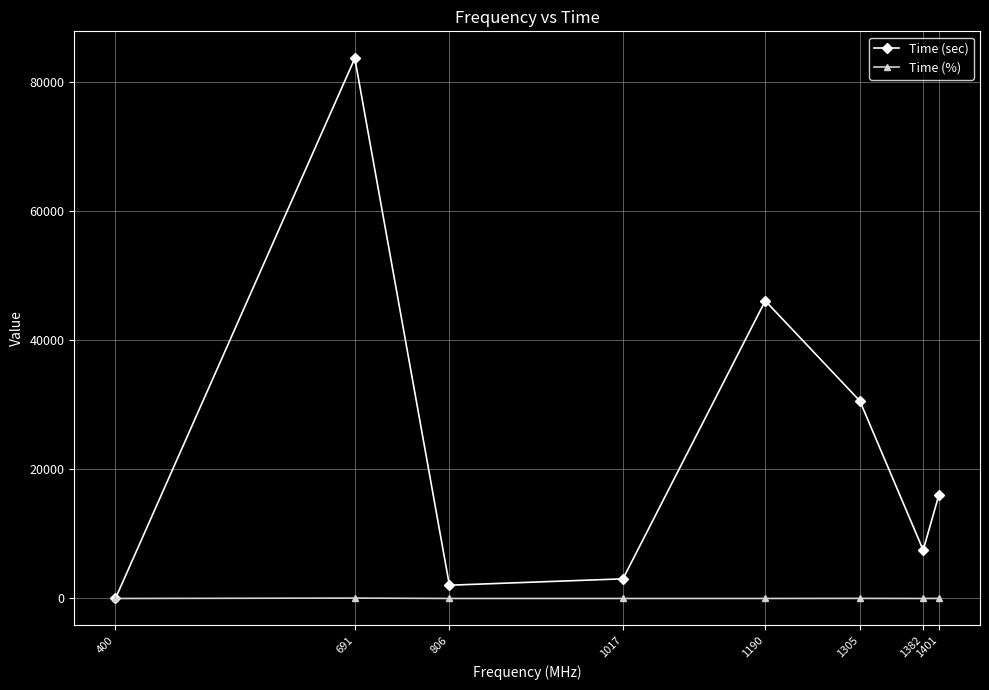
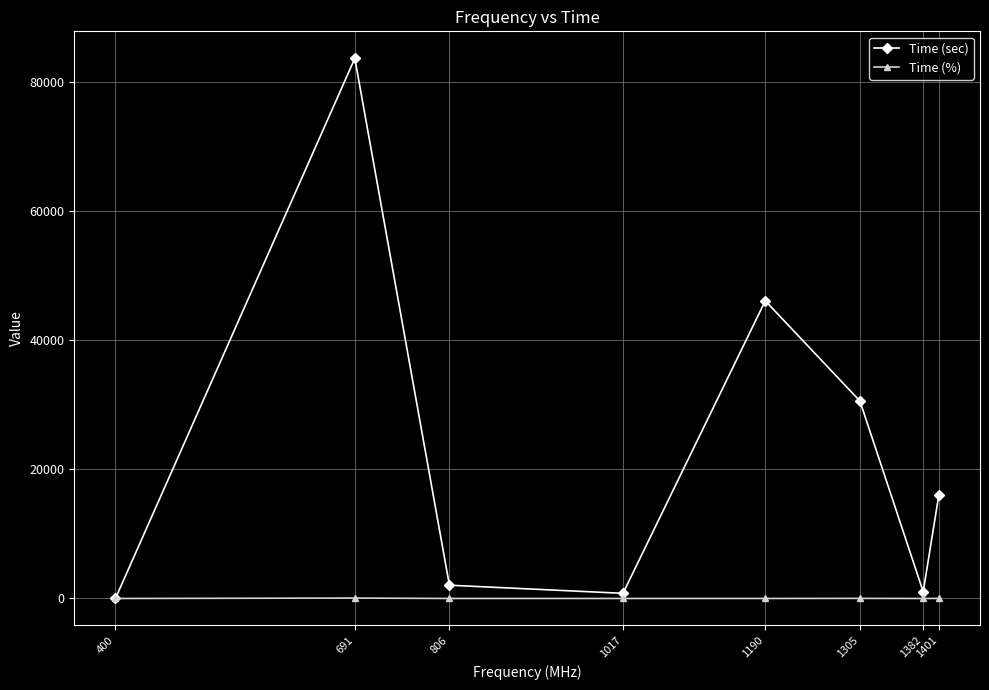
  {
    "Time (sec)": {
      "691": 84000,
      "806": 2000,
-     "1017": 3000,
+     "1017": 1000,
      "1190": 46000,
      "1305": 31000,
-     "1382": 7000,
+     "1382": 1000,
      "1401": 16000
    },
    "Time (%)": {
      "691": 0,
      "806": 0,
      "1017": 0,
      "1190": 0,
      "1305": 0,
      "1382": 0,
      "1401": 0
    }
  }
